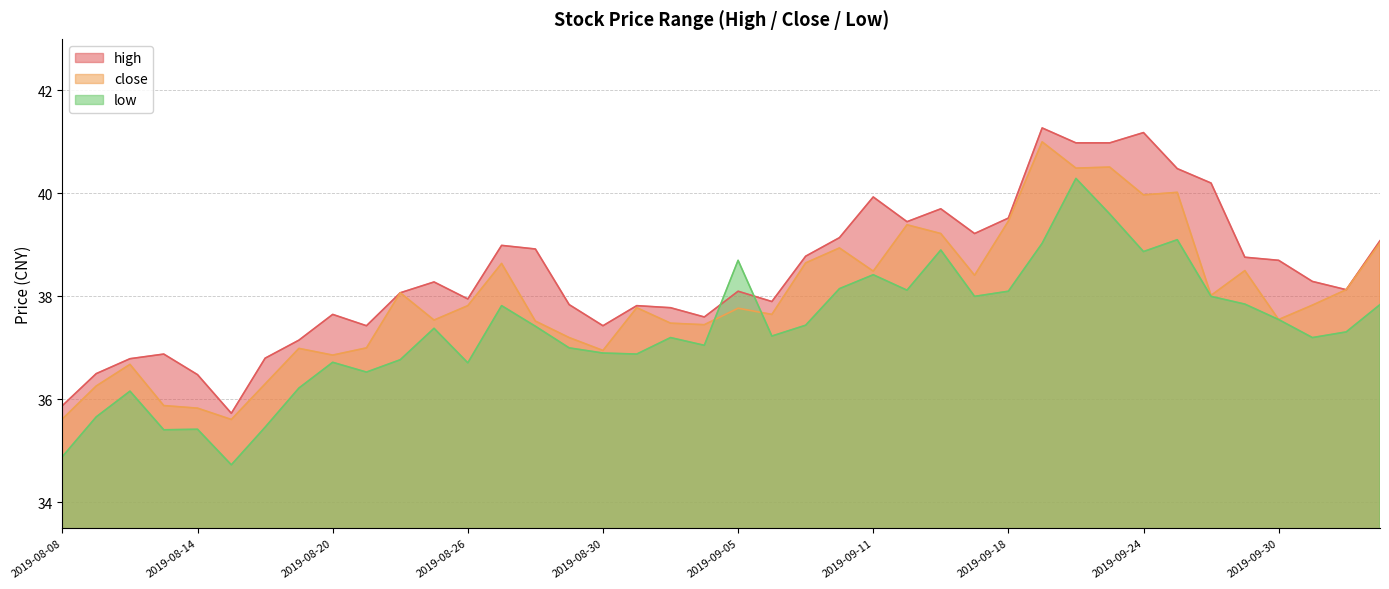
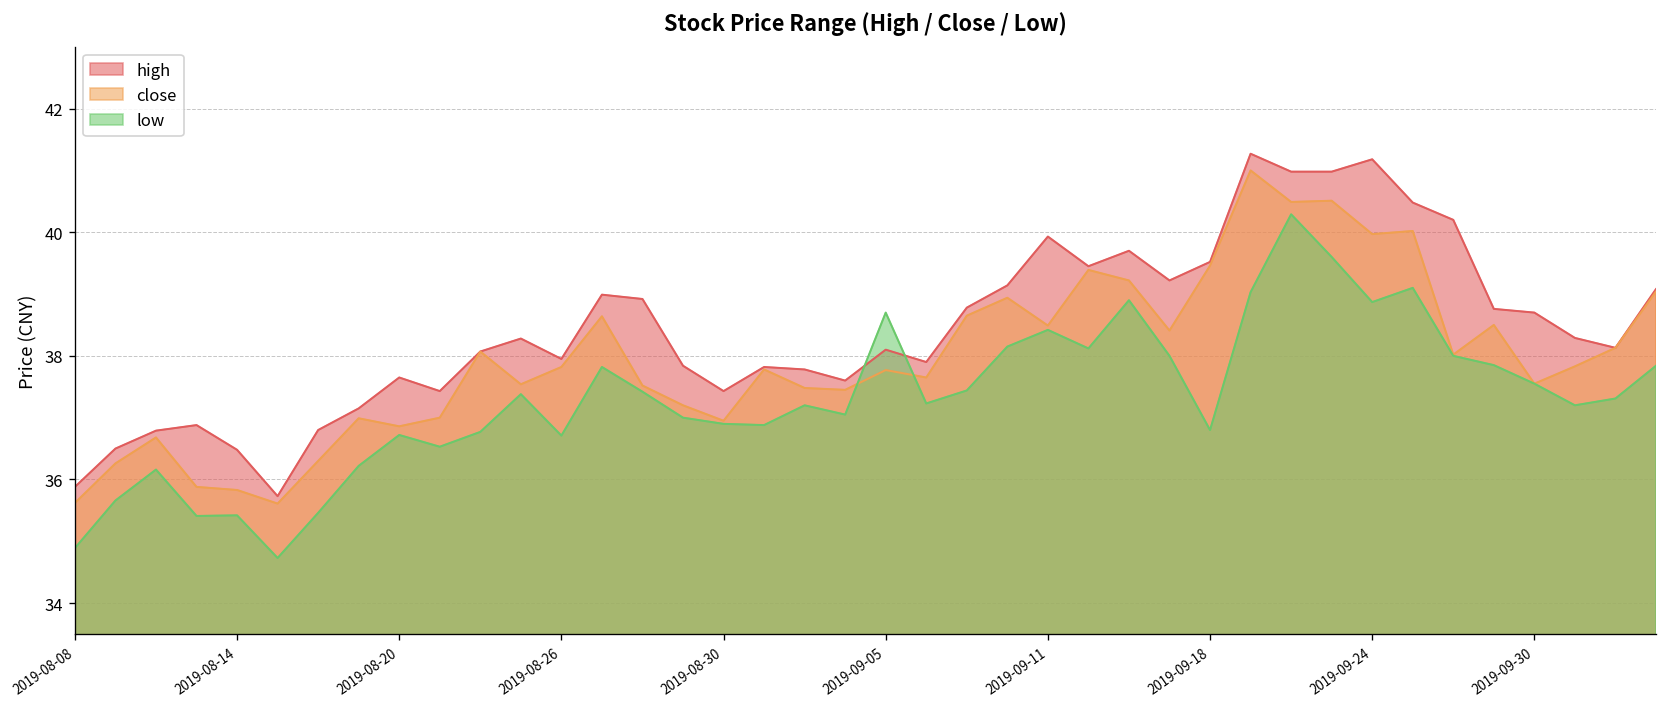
  {
    "low": {
      "2019-08-08": 34.9,
      "2019-08-14": 35.4,
      "2019-08-20": 36.7,
      "2019-08-26": 36.7,
      "2019-09-05": 38.7,
      "2019-09-11": 38.4,
-     "2019-09-18": 38.1,
+     "2019-09-18": 36.8,
      "2019-09-24": 38.9
    }
  }
